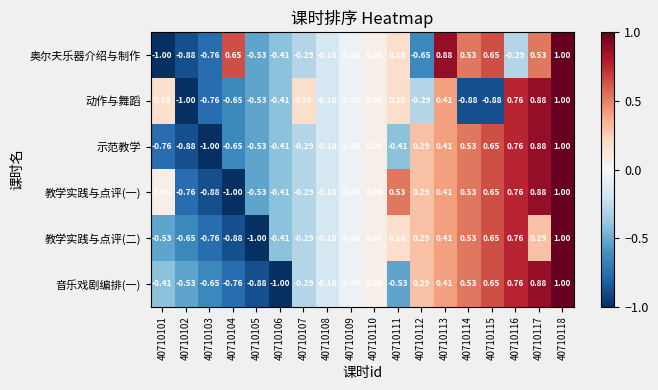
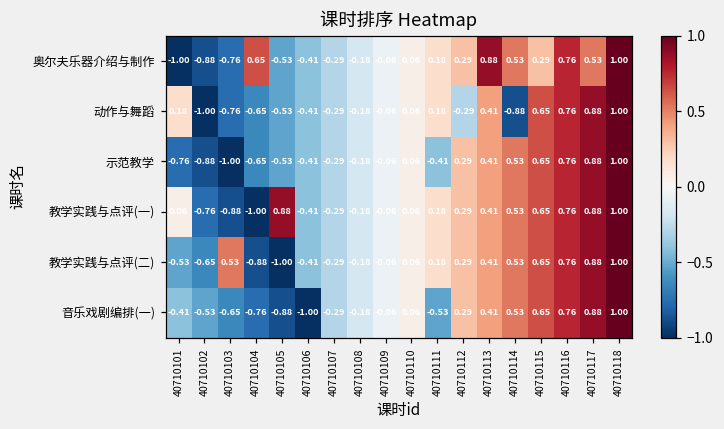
  {
    "奥尔夫乐器介绍与制作": {
      "40710101": -1.00,
      "40710102": -0.88,
      "40710103": -0.76,
      "40710104": 0.65,
      "40710105": -0.53,
      "40710106": -0.41,
      "40710107": -0.29,
      "40710111": 0.18,
-     "40710112": -0.65,
+     "40710112": 0.29,
      "40710113": 0.88,
      "40710114": 0.53,
-     "40710115": 0.65,
-     "40710116": -0.29,
+     "40710115": 0.29,
+     "40710116": 0.76,
      "40710117": 0.53,
      "40710118": 1.00
    },
    "动作与舞蹈": {
      "40710101": 0.18,
      "40710102": -1.00,
      "40710103": -0.76,
      "40710104": -0.65,
      "40710105": -0.53,
      "40710106": -0.41,
-     "40710107": 0.18,
+     "40710107": -0.29,
      "40710111": 0.18,
      "40710112": -0.29,
      "40710113": 0.41,
      "40710114": -0.88,
-     "40710115": -0.88,
+     "40710115": 0.65,
      "40710116": 0.76,
      "40710117": 0.88,
      "40710118": 1.00
    },
    "示范教学": {
      "40710101": -0.76,
      "40710102": -0.88,
      "40710103": -1.00,
      "40710104": -0.65,
      "40710105": -0.53,
      "40710106": -0.41,
      "40710107": -0.29,
      "40710111": -0.41,
      "40710112": 0.29,
      "40710113": 0.41,
      "40710114": 0.53,
      "40710115": 0.65,
      "40710116": 0.76,
      "40710117": 0.88,
      "40710118": 1.00
    },
    "教学实践与点评(一)": {
      "40710102": -0.76,
      "40710103": -0.88,
      "40710104": -1.00,
-     "40710105": -0.53,
+     "40710105": 0.88,
      "40710106": -0.41,
      "40710107": -0.29,
-     "40710111": 0.53,
+     "40710111": 0.18,
      "40710112": 0.29,
      "40710113": 0.41,
      "40710114": 0.53,
      "40710115": 0.65,
      "40710116": 0.76,
      "40710117": 0.88,
      "40710118": 1.00
    },
    "教学实践与点评(二)": {
      "40710101": -0.53,
      "40710102": -0.65,
-     "40710103": -0.76,
+     "40710103": 0.53,
      "40710104": -0.88,
      "40710105": -1.00,
      "40710106": -0.41,
      "40710107": -0.29,
      "40710111": 0.18,
      "40710112": 0.29,
      "40710113": 0.41,
      "40710114": 0.53,
      "40710115": 0.65,
      "40710116": 0.76,
-     "40710117": 0.29,
+     "40710117": 0.88,
      "40710118": 1.00
    },
    "音乐戏剧编排(一)": {
      "40710101": -0.41,
      "40710102": -0.53,
      "40710103": -0.65,
      "40710104": -0.76,
      "40710105": -0.88,
      "40710106": -1.00,
      "40710107": -0.29,
      "40710111": -0.53,
      "40710112": 0.29,
      "40710113": 0.41,
      "40710114": 0.53,
      "40710115": 0.65,
      "40710116": 0.76,
      "40710117": 0.88,
      "40710118": 1.00
    }
  }
